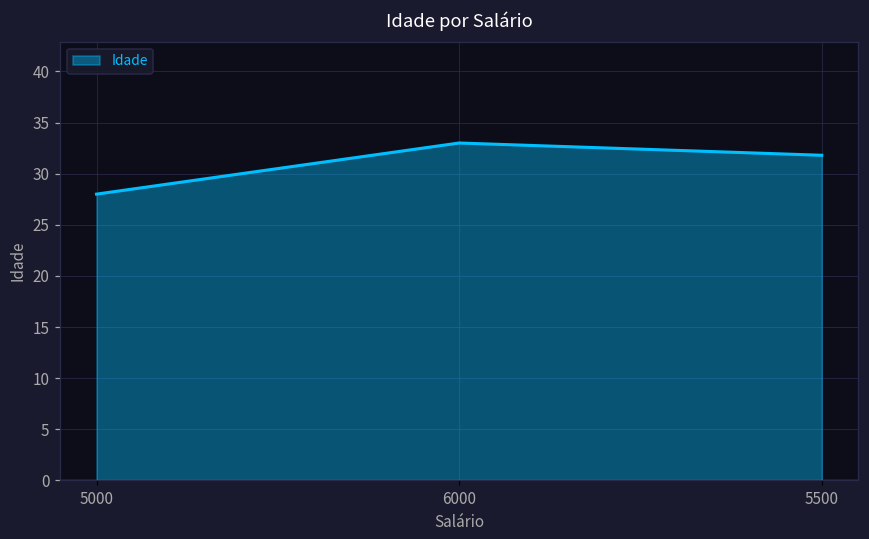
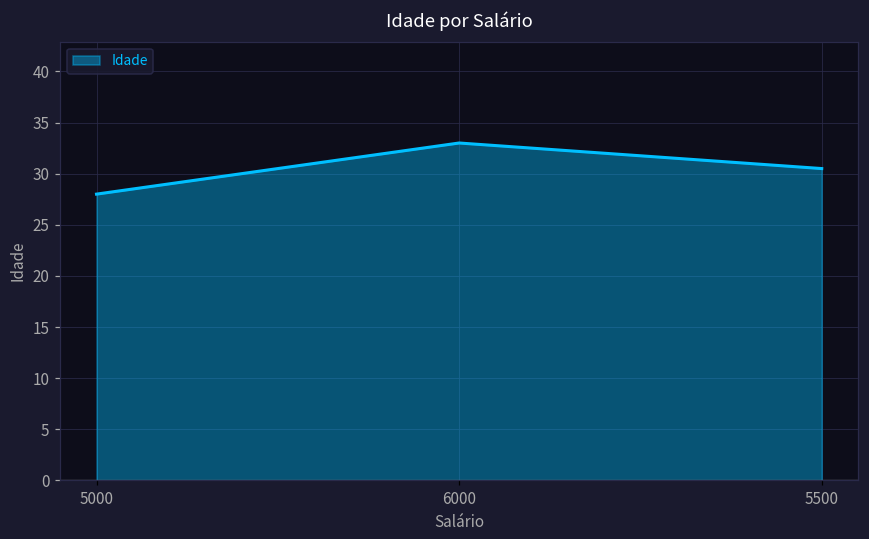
  {
    "5000": 28,
    "6000": 33,
-   "5500": 32
+   "5500": 31
  }
